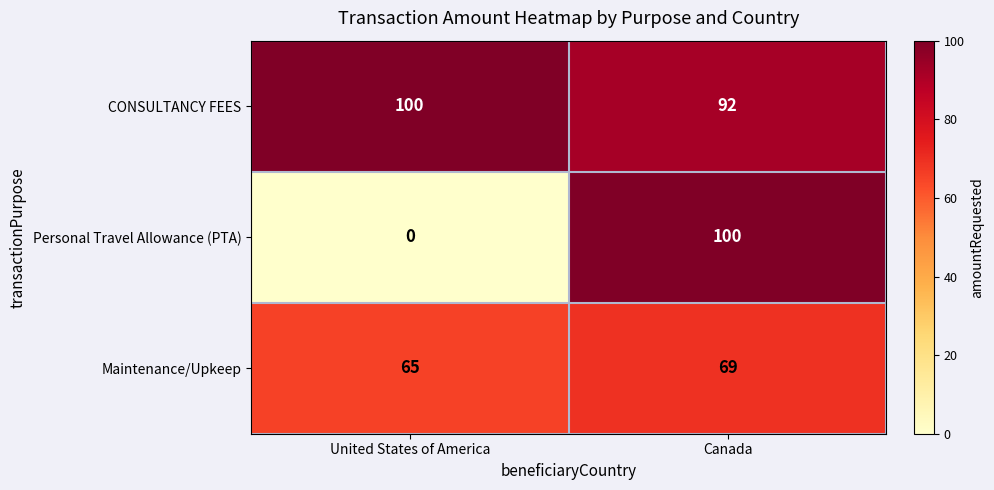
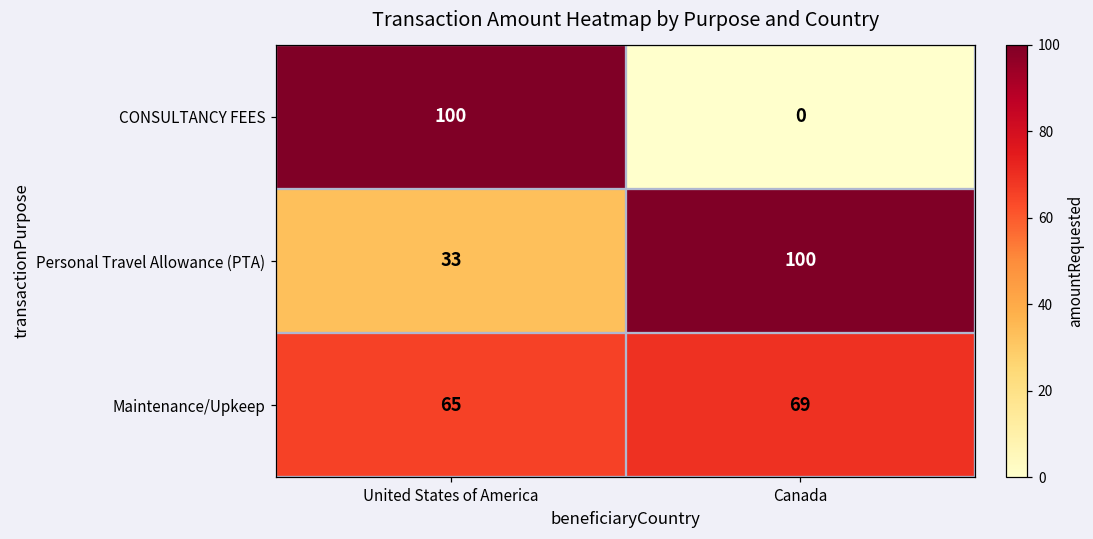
  {
    "CONSULTANCY FEES": {
      "United States of America": 100,
-     "Canada": 92
+     "Canada": 0
    },
    "Personal Travel Allowance (PTA)": {
-     "United States of America": 0,
+     "United States of America": 33,
      "Canada": 100
    },
    "Maintenance/Upkeep": {
      "United States of America": 65,
      "Canada": 69
    }
  }
